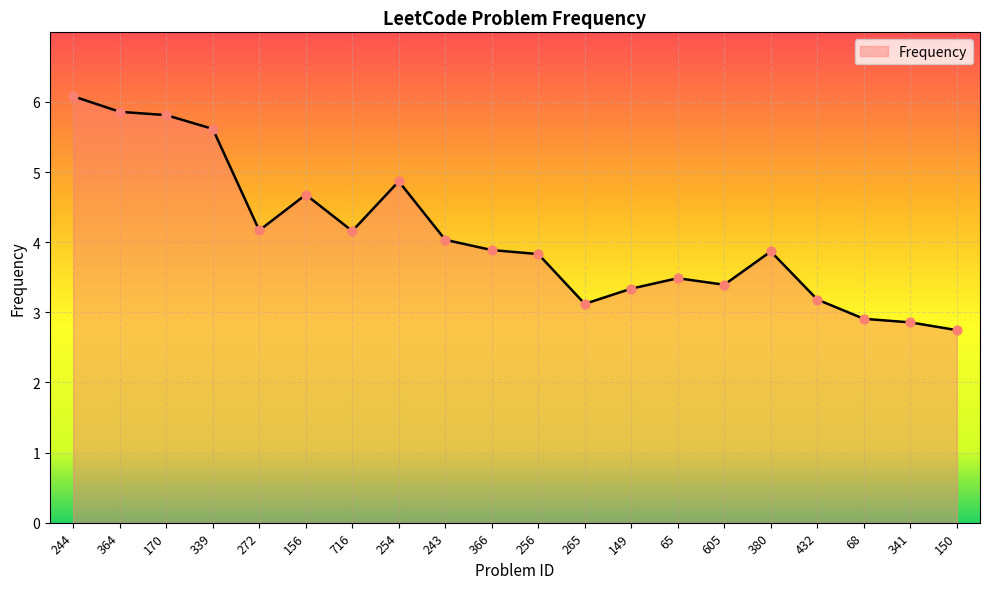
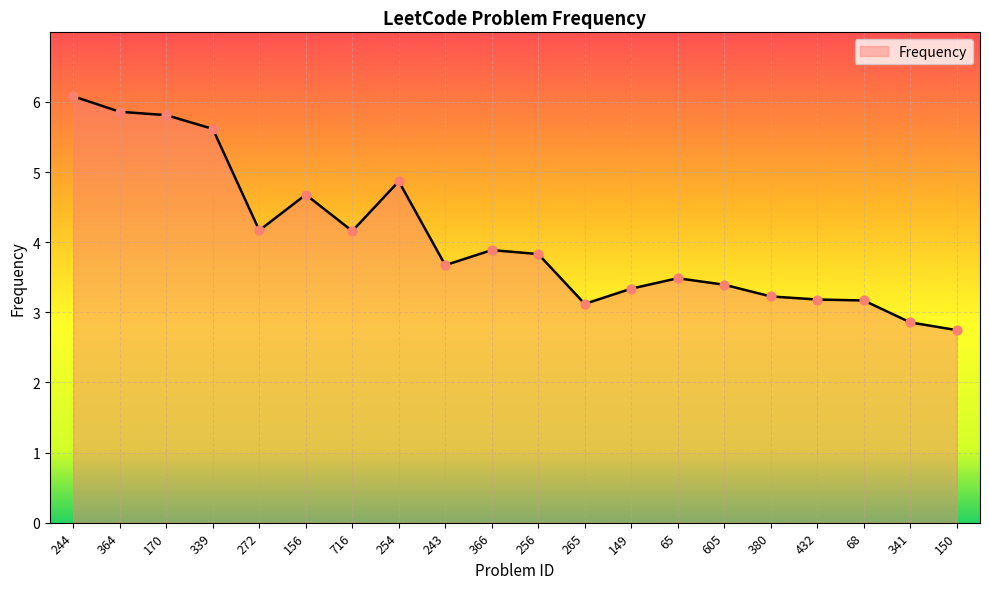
  {
    "244": 6.1,
    "364": 5.9,
    "170": 5.8,
    "339": 5.6,
    "272": 4.2,
    "156": 4.7,
    "716": 4.2,
    "254": 4.9,
-   "243": 4.0,
+   "243": 3.7,
    "366": 3.9,
    "256": 3.8,
    "265": 3.1,
    "149": 3.3,
    "65": 3.5,
    "605": 3.4,
-   "380": 3.9,
+   "380": 3.2,
    "432": 3.2,
-   "68": 2.9,
+   "68": 3.2,
    "341": 2.9,
    "150": 2.7
  }
